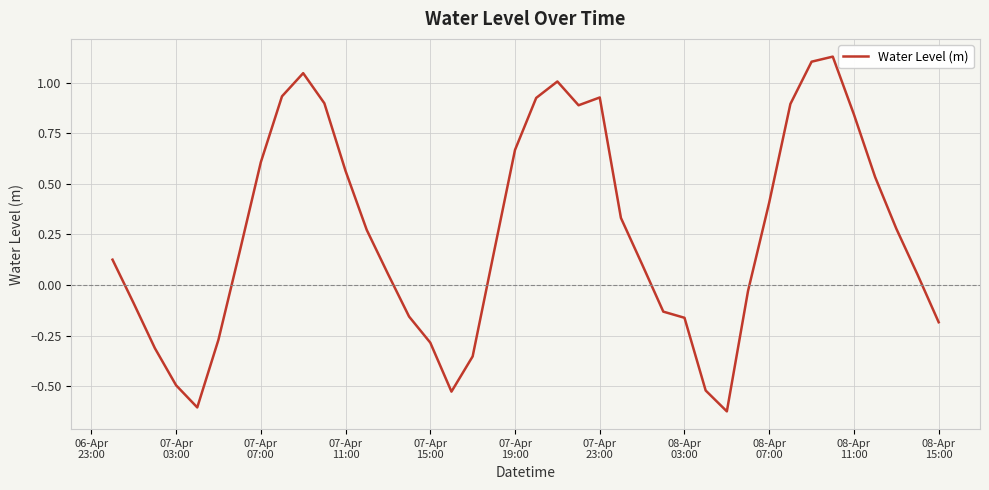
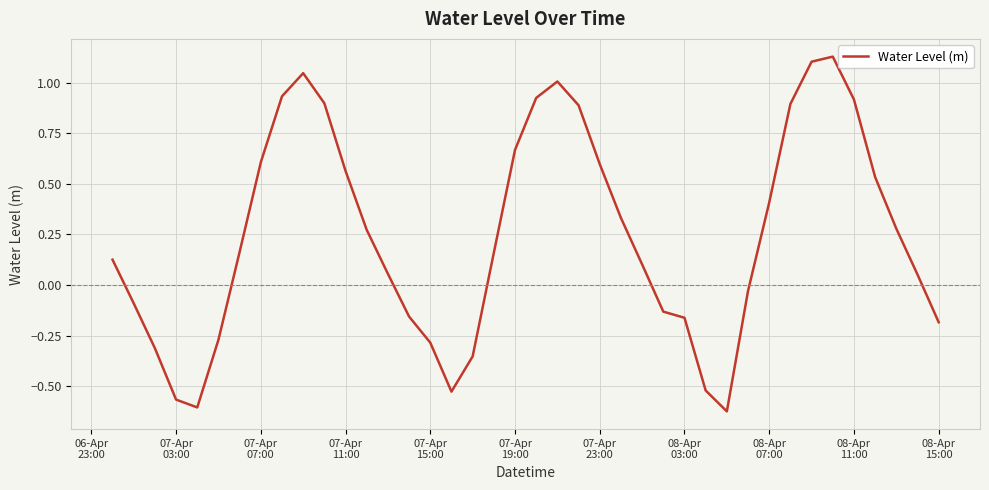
  {
-   "07-Apr 03:00": -0.50,
+   "07-Apr 03:00": -0.57,
    "07-Apr 07:00": 0.61,
    "07-Apr 11:00": 0.56,
    "07-Apr 15:00": -0.29,
    "07-Apr 19:00": 0.67,
-   "07-Apr 23:00": 0.93,
+   "07-Apr 23:00": 0.60,
    "08-Apr 03:00": -0.16,
    "08-Apr 07:00": 0.41,
-   "08-Apr 11:00": 0.84,
+   "08-Apr 11:00": 0.92,
    "08-Apr 15:00": -0.18
  }
